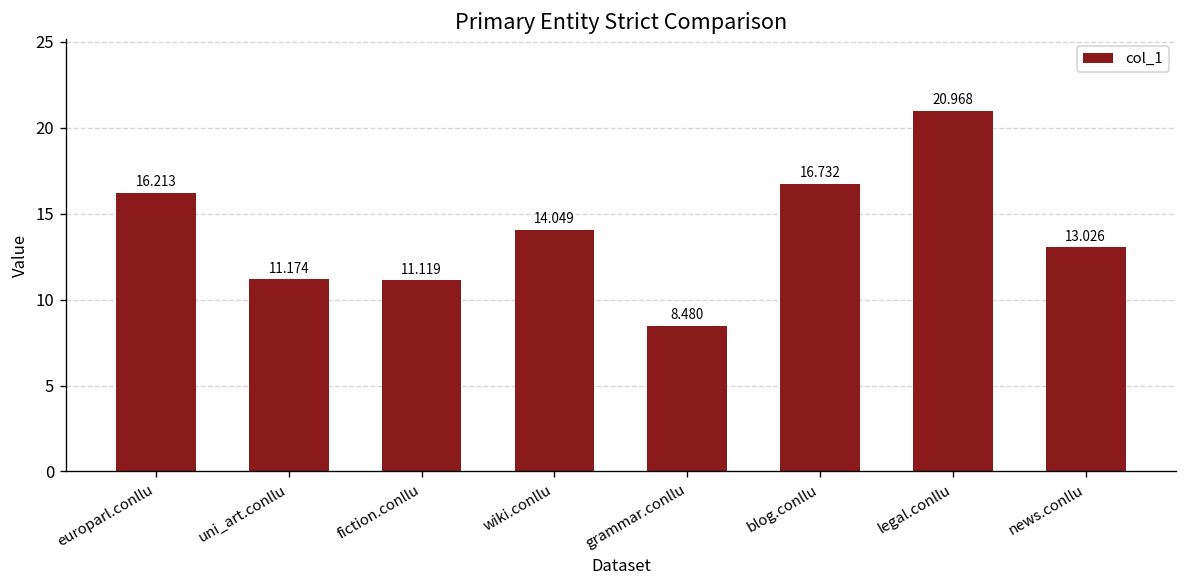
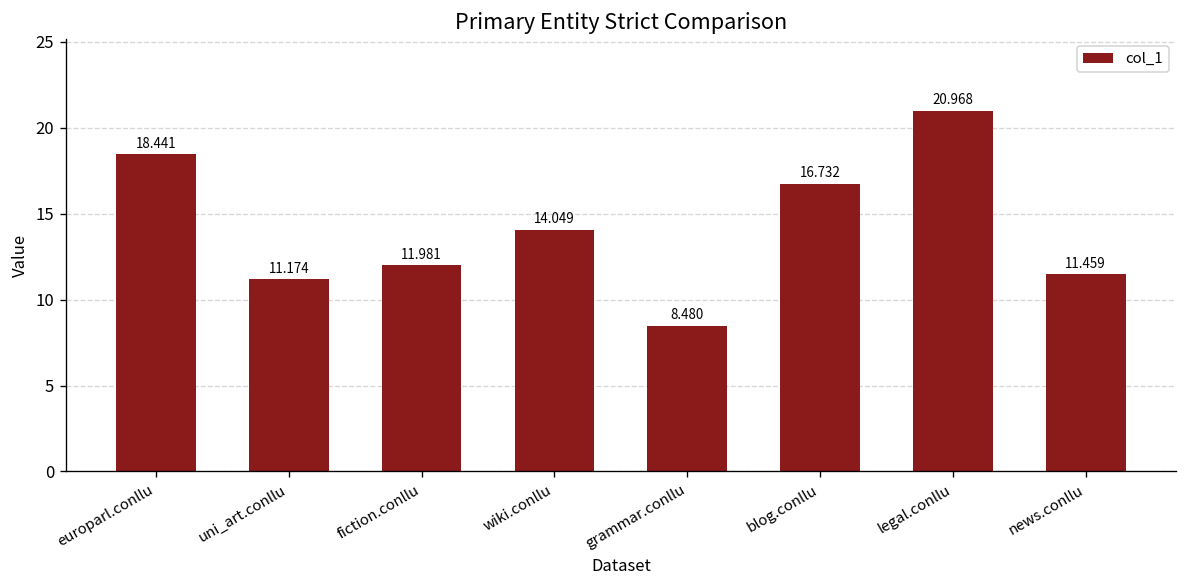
  {
-   "europarl.conllu": 16.213,
+   "europarl.conllu": 18.441,
    "uni_art.conllu": 11.174,
-   "fiction.conllu": 11.119,
+   "fiction.conllu": 11.981,
    "wiki.conllu": 14.049,
    "grammar.conllu": 8.480,
    "blog.conllu": 16.732,
    "legal.conllu": 20.968,
-   "news.conllu": 13.026
+   "news.conllu": 11.459
  }
